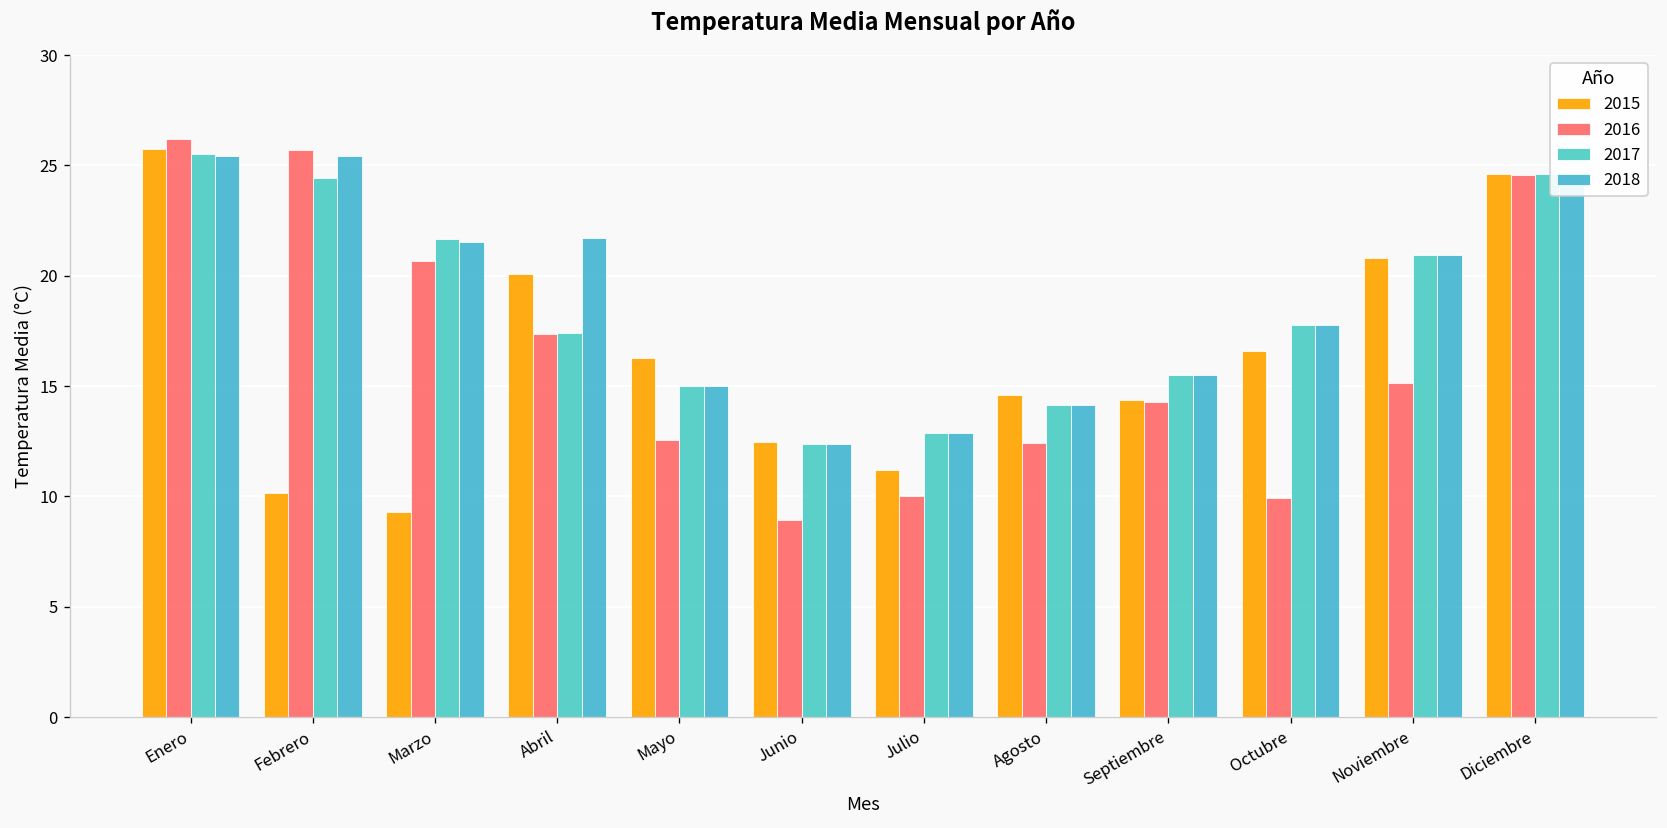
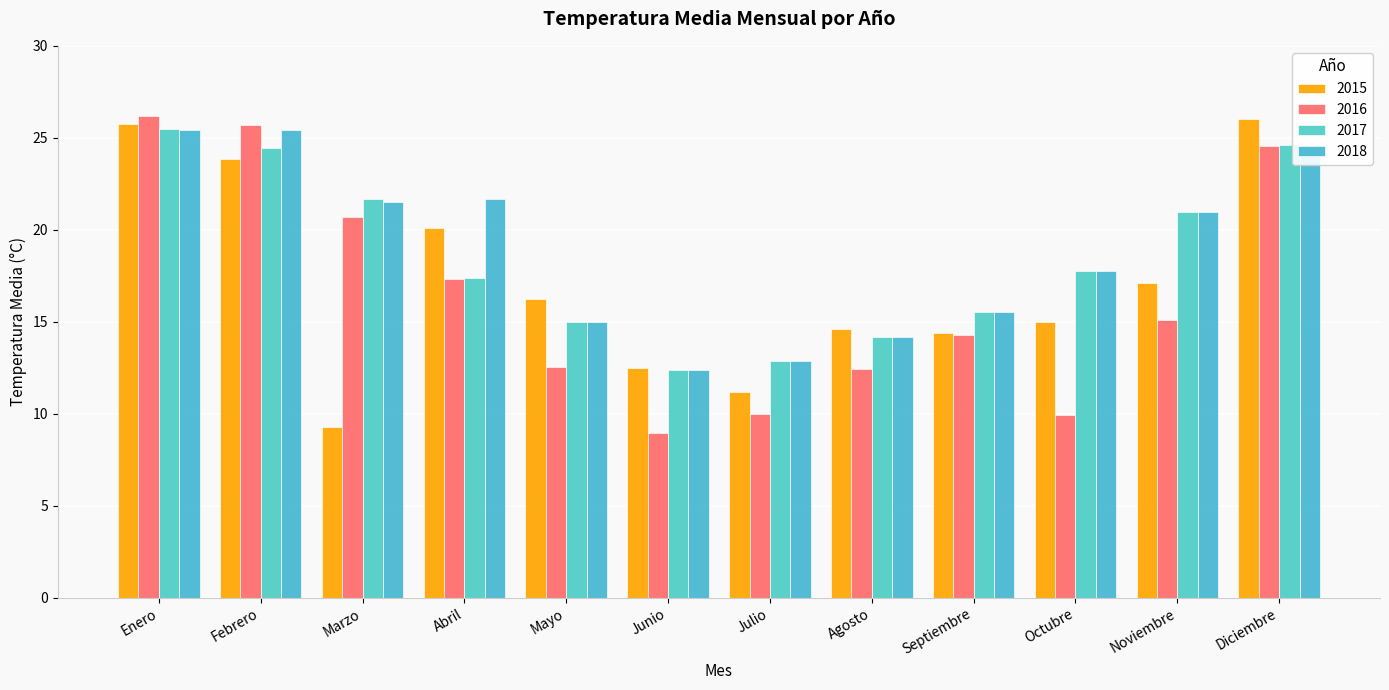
  {
    "2015": {
      "Enero": 25.7,
-     "Febrero": 10.1,
+     "Febrero": 23.8,
      "Marzo": 9.3,
      "Abril": 20.1,
      "Mayo": 16.3,
      "Junio": 12.5,
      "Julio": 11.2,
      "Agosto": 14.6,
      "Septiembre": 14.4,
-     "Octubre": 16.6,
-     "Noviembre": 20.8,
-     "Diciembre": 24.6
+     "Octubre": 15.0,
+     "Noviembre": 17.1,
+     "Diciembre": 26.0
    },
    "2016": {
      "Enero": 26.2,
      "Febrero": 25.7,
      "Marzo": 20.7,
      "Abril": 17.3,
      "Mayo": 12.6,
      "Junio": 8.9,
      "Julio": 10.0,
      "Agosto": 12.4,
      "Septiembre": 14.3,
      "Octubre": 9.9,
      "Noviembre": 15.1,
      "Diciembre": 24.6
    }
  }
